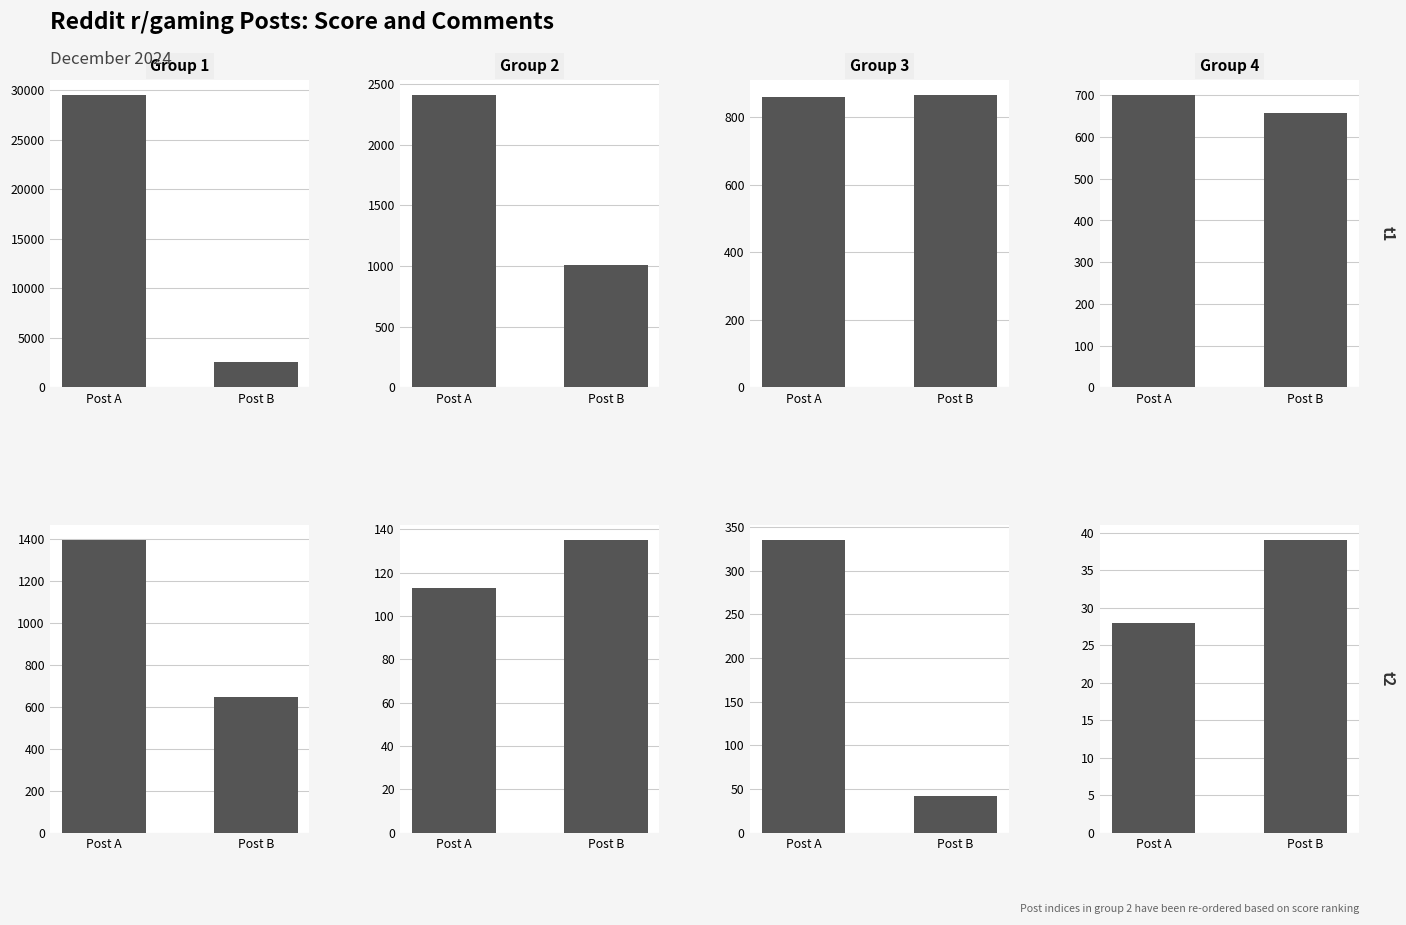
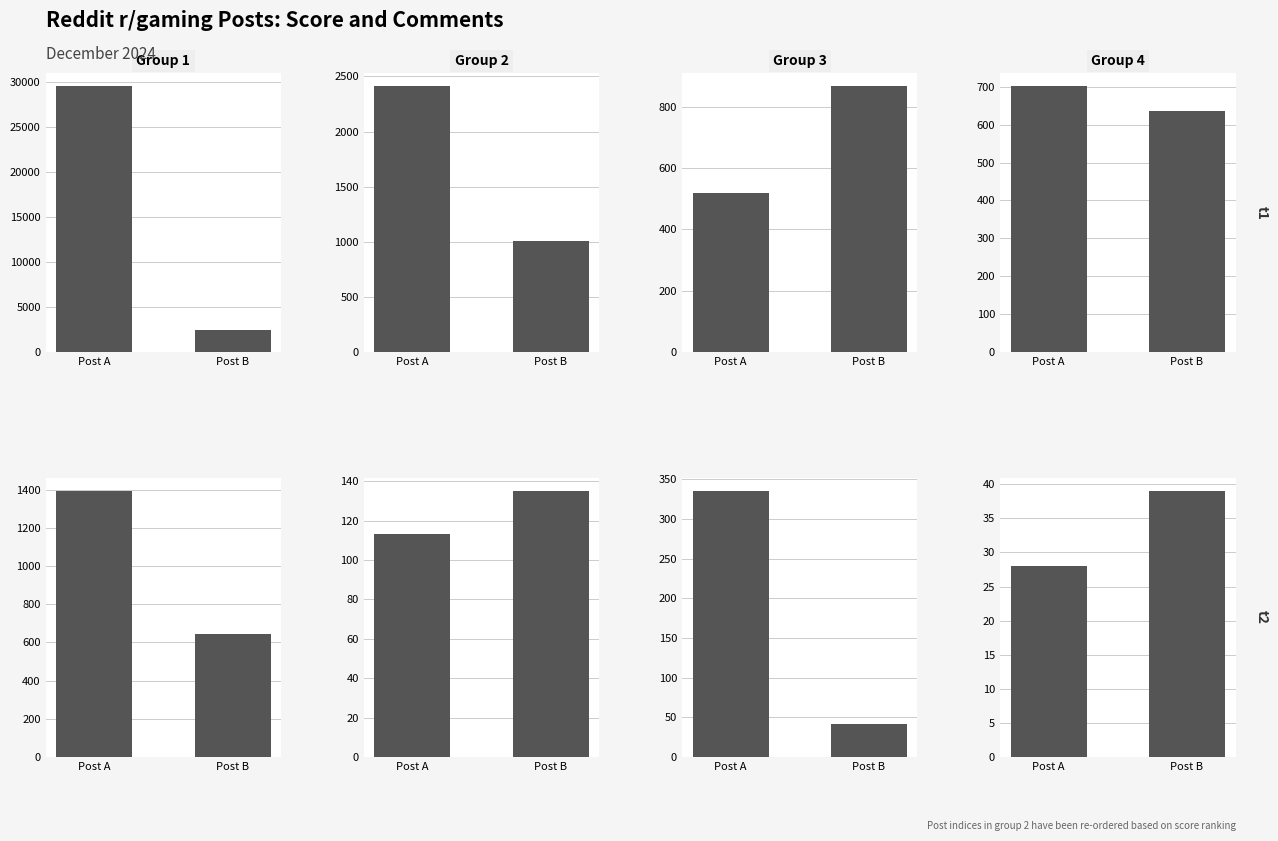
  {
    "Group 1": {
      "Post A": 30000,
      "Post B": 3000
    },
    "Group 2": {
      "Post A": 2410,
      "Post B": 1010
    },
    "Group 3": {
-     "Post A": 860,
+     "Post A": 520,
      "Post B": 870
    },
    "Group 4": {
      "Post A": 700,
-     "Post B": 660
+     "Post B": 640
    }
  }
